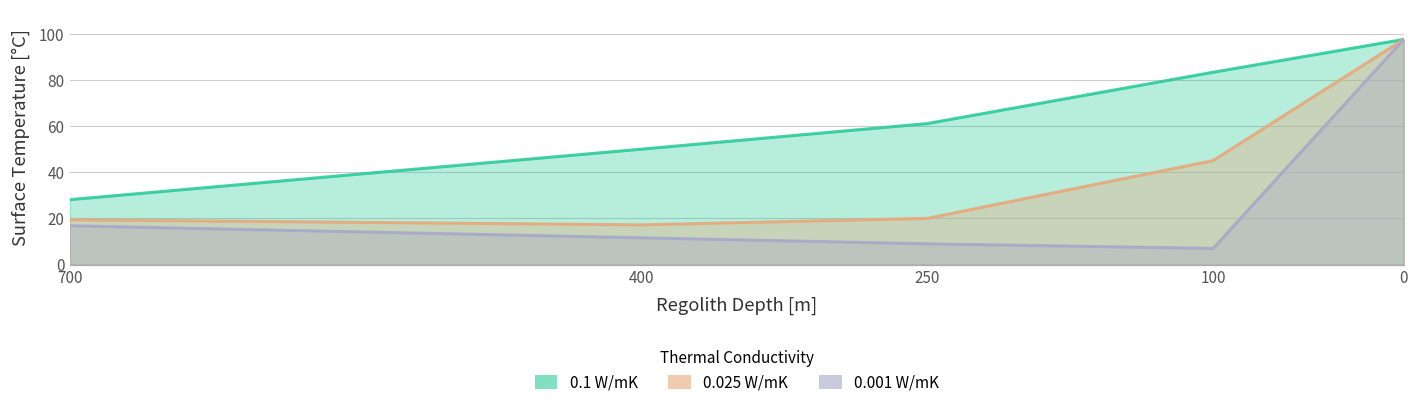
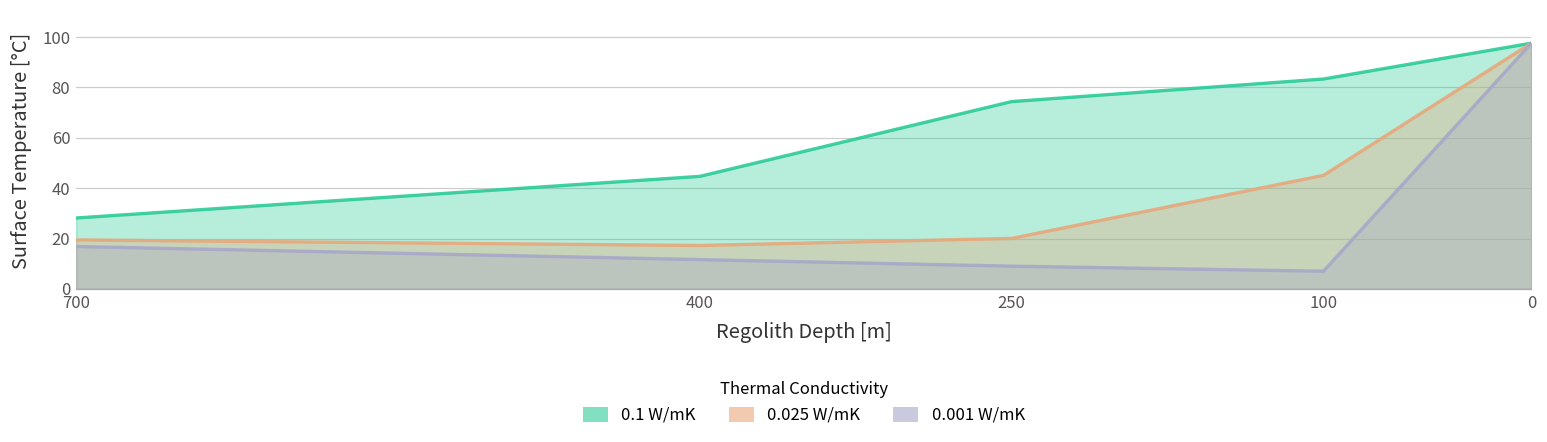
  {
    "0.1 W/mK": {
      "700": 28,
-     "400": 50,
-     "250": 61,
+     "400": 45,
+     "250": 74,
      "100": 83
    }
  }
